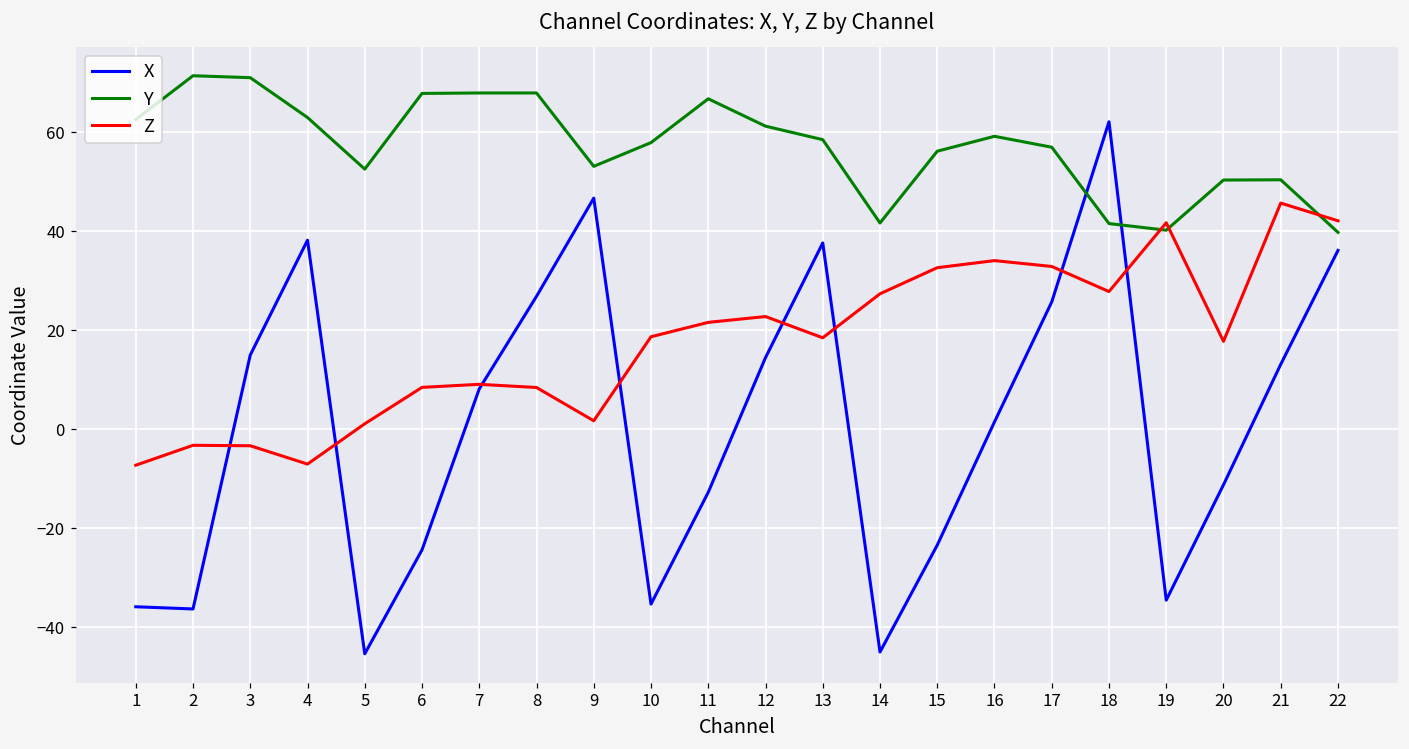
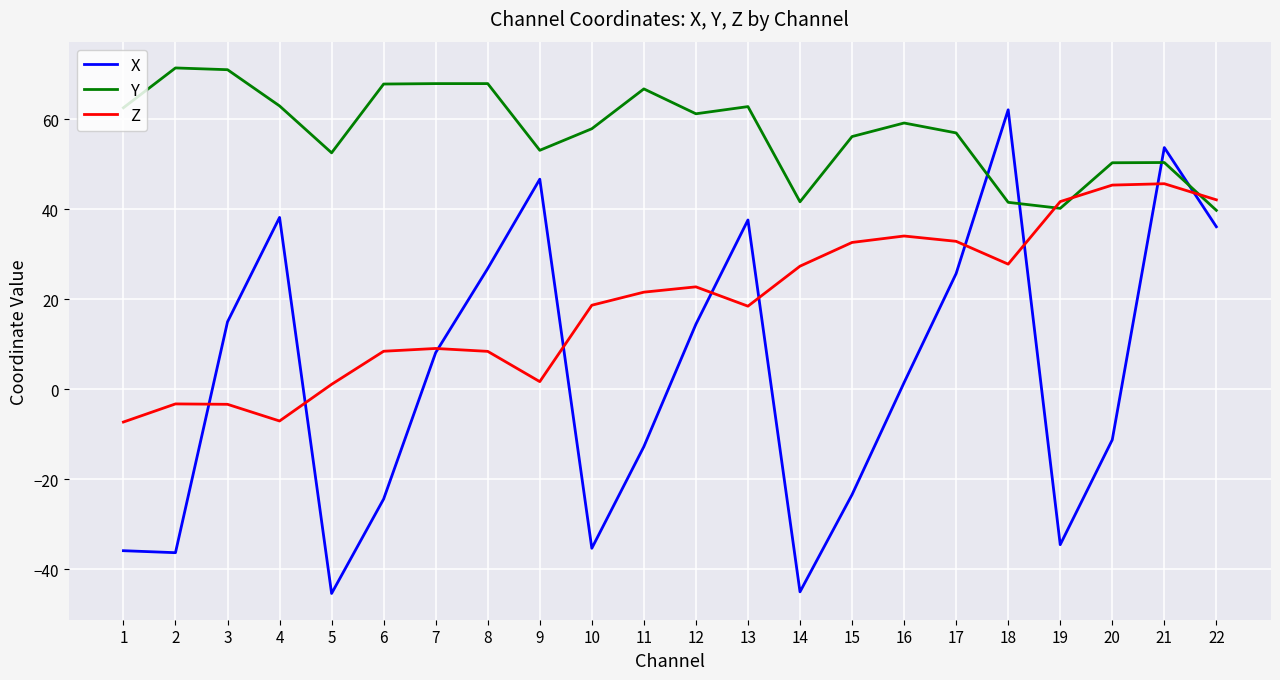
  {
    "X": {
      "1": -36,
      "2": -36,
      "3": 15,
      "4": 38,
      "5": -45,
      "6": -24,
      "7": 8,
      "8": 27,
      "9": 47,
      "10": -35,
      "11": -13,
      "12": 14,
      "13": 38,
      "14": -45,
      "15": -23,
      "16": 2,
      "17": 26,
      "18": 62,
      "19": -35,
      "20": -11,
-     "21": 13,
+     "21": 54,
      "22": 36
    },
    "Y": {
      "2": 71,
      "3": 71,
      "4": 63,
      "5": 53,
      "6": 68,
      "7": 68,
      "8": 68,
      "9": 53,
      "10": 58,
      "11": 67,
      "12": 61,
-     "13": 59,
+     "13": 63,
      "14": 42,
      "15": 56,
      "16": 59,
      "17": 57,
      "18": 42,
      "19": 40,
      "20": 50,
      "21": 50,
      "22": 40
    },
    "Z": {
      "1": -7,
      "2": -3,
      "3": -3,
      "4": -7,
      "5": 1,
      "6": 8,
      "7": 9,
      "8": 8,
      "9": 2,
      "10": 19,
      "11": 22,
      "12": 23,
      "13": 18,
      "14": 27,
      "15": 33,
      "16": 34,
      "17": 33,
      "18": 28,
      "19": 42,
-     "20": 18,
+     "20": 45,
      "21": 46,
      "22": 42
    }
  }
